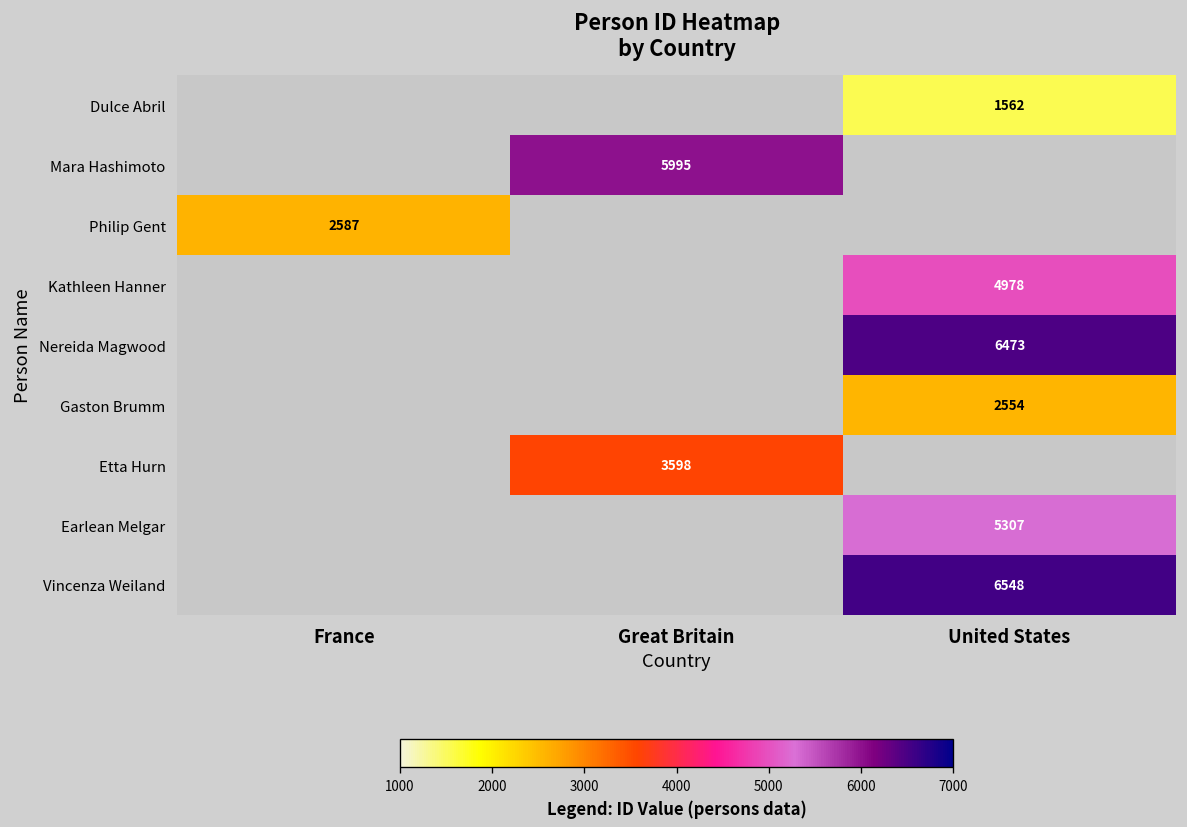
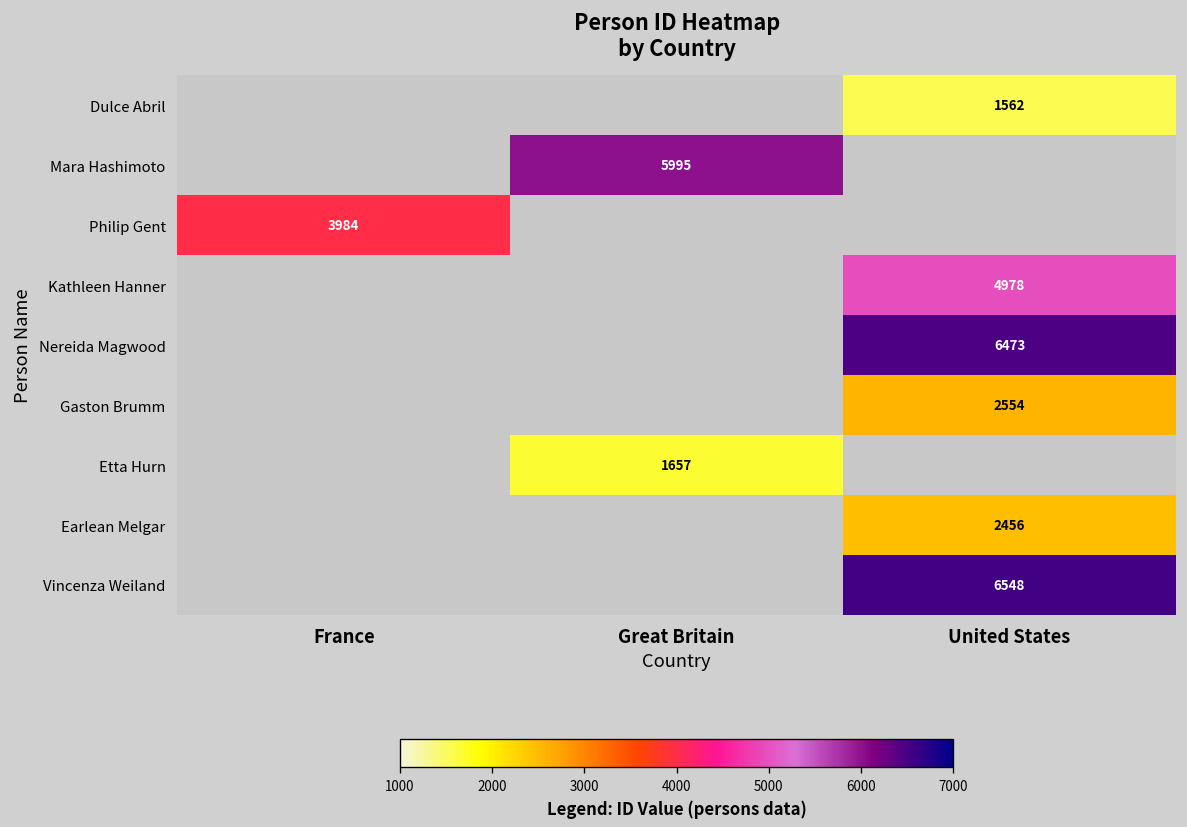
  {
    "Dulce Abril": {
      "United States": 1562
    },
    "Mara Hashimoto": {
      "Great Britain": 5995
    },
    "Philip Gent": {
-     "France": 2587
+     "France": 3984
    },
    "Kathleen Hanner": {
      "United States": 4978
    },
    "Nereida Magwood": {
      "United States": 6473
    },
    "Gaston Brumm": {
      "United States": 2554
    },
    "Etta Hurn": {
-     "Great Britain": 3598
+     "Great Britain": 1657
    },
    "Earlean Melgar": {
-     "United States": 5307
+     "United States": 2456
    },
    "Vincenza Weiland": {
      "United States": 6548
    }
  }
